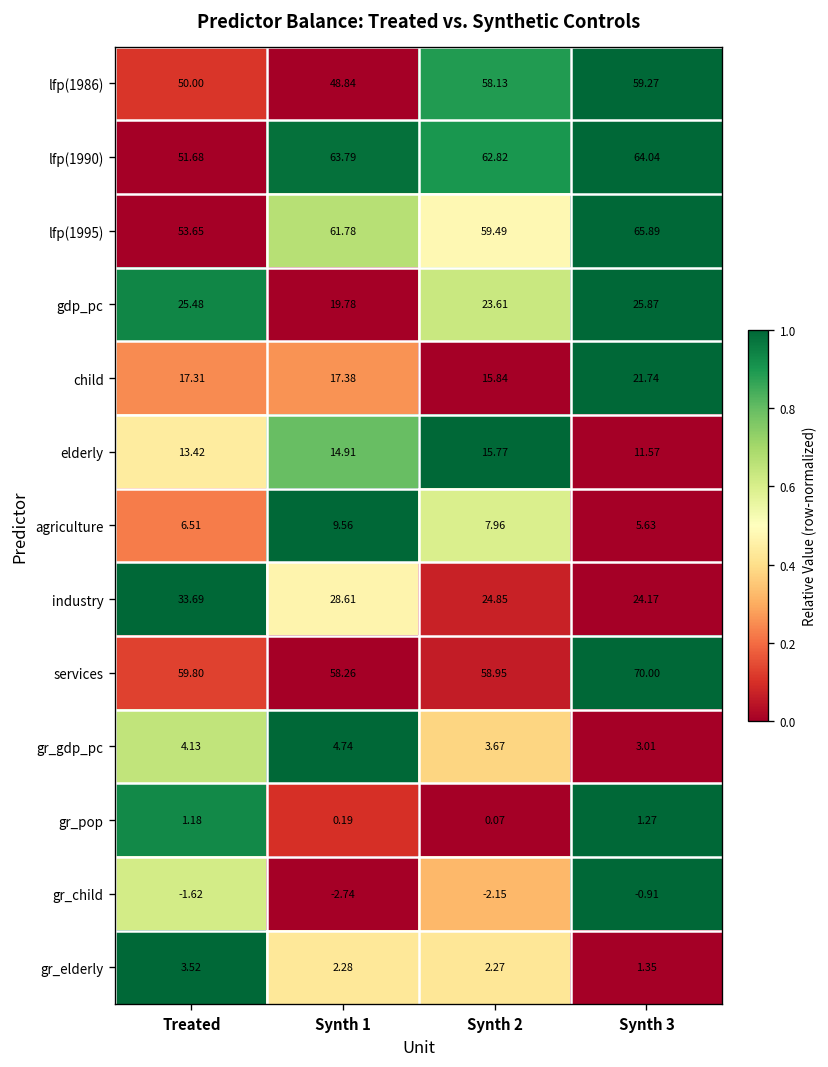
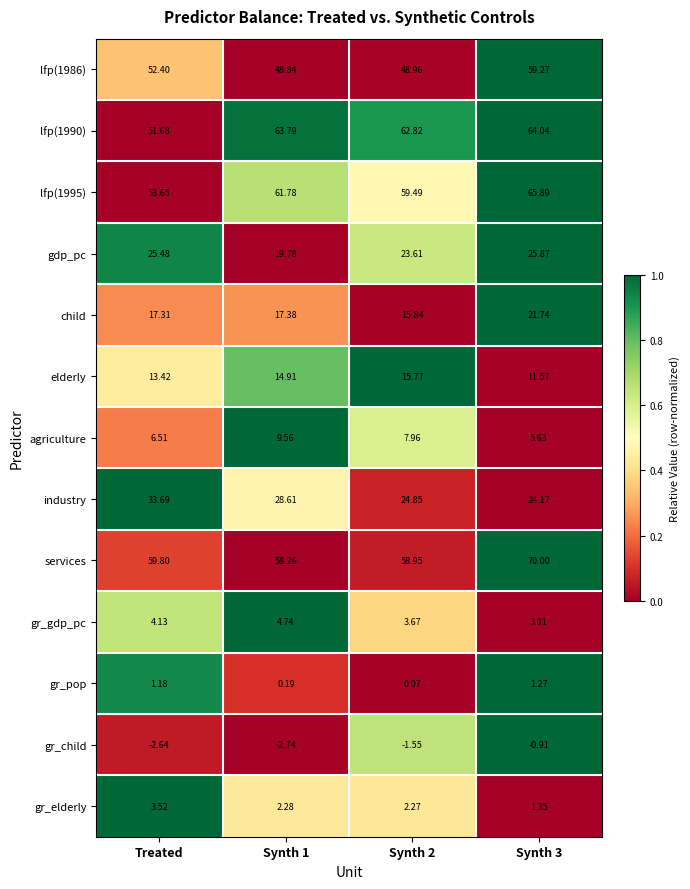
  {
    "lfp(1986)": {
-     "Treated": 50.00,
+     "Treated": 52.40,
      "Synth 1": 48.84,
-     "Synth 2": 58.13,
+     "Synth 2": 48.96,
      "Synth 3": 59.27
    },
    "lfp(1990)": {
      "Treated": 51.68,
      "Synth 1": 63.79,
      "Synth 2": 62.82,
      "Synth 3": 64.04
    },
    "lfp(1995)": {
      "Treated": 53.65,
      "Synth 1": 61.78,
      "Synth 2": 59.49,
      "Synth 3": 65.89
    },
    "gdp_pc": {
      "Treated": 25.48,
      "Synth 1": 19.78,
      "Synth 2": 23.61,
      "Synth 3": 25.87
    },
    "child": {
      "Treated": 17.31,
      "Synth 1": 17.38,
      "Synth 2": 15.84,
      "Synth 3": 21.74
    },
    "elderly": {
      "Treated": 13.42,
      "Synth 1": 14.91,
      "Synth 2": 15.77,
      "Synth 3": 11.57
    },
    "agriculture": {
      "Treated": 6.51,
      "Synth 1": 9.56,
      "Synth 2": 7.96,
      "Synth 3": 5.63
    },
    "industry": {
      "Treated": 33.69,
      "Synth 1": 28.61,
      "Synth 2": 24.85,
      "Synth 3": 24.17
    },
    "services": {
      "Treated": 59.80,
      "Synth 1": 58.26,
      "Synth 2": 58.95,
      "Synth 3": 70.00
    },
    "gr_gdp_pc": {
      "Treated": 4.13,
      "Synth 1": 4.74,
      "Synth 2": 3.67,
      "Synth 3": 3.01
    },
    "gr_pop": {
      "Treated": 1.18,
      "Synth 1": 0.19,
      "Synth 2": 0.07,
      "Synth 3": 1.27
    },
    "gr_child": {
-     "Treated": -1.62,
+     "Treated": -2.64,
      "Synth 1": -2.74,
-     "Synth 2": -2.15,
+     "Synth 2": -1.55,
      "Synth 3": -0.91
    },
    "gr_elderly": {
      "Treated": 3.52,
      "Synth 1": 2.28,
      "Synth 2": 2.27,
      "Synth 3": 1.35
    }
  }
